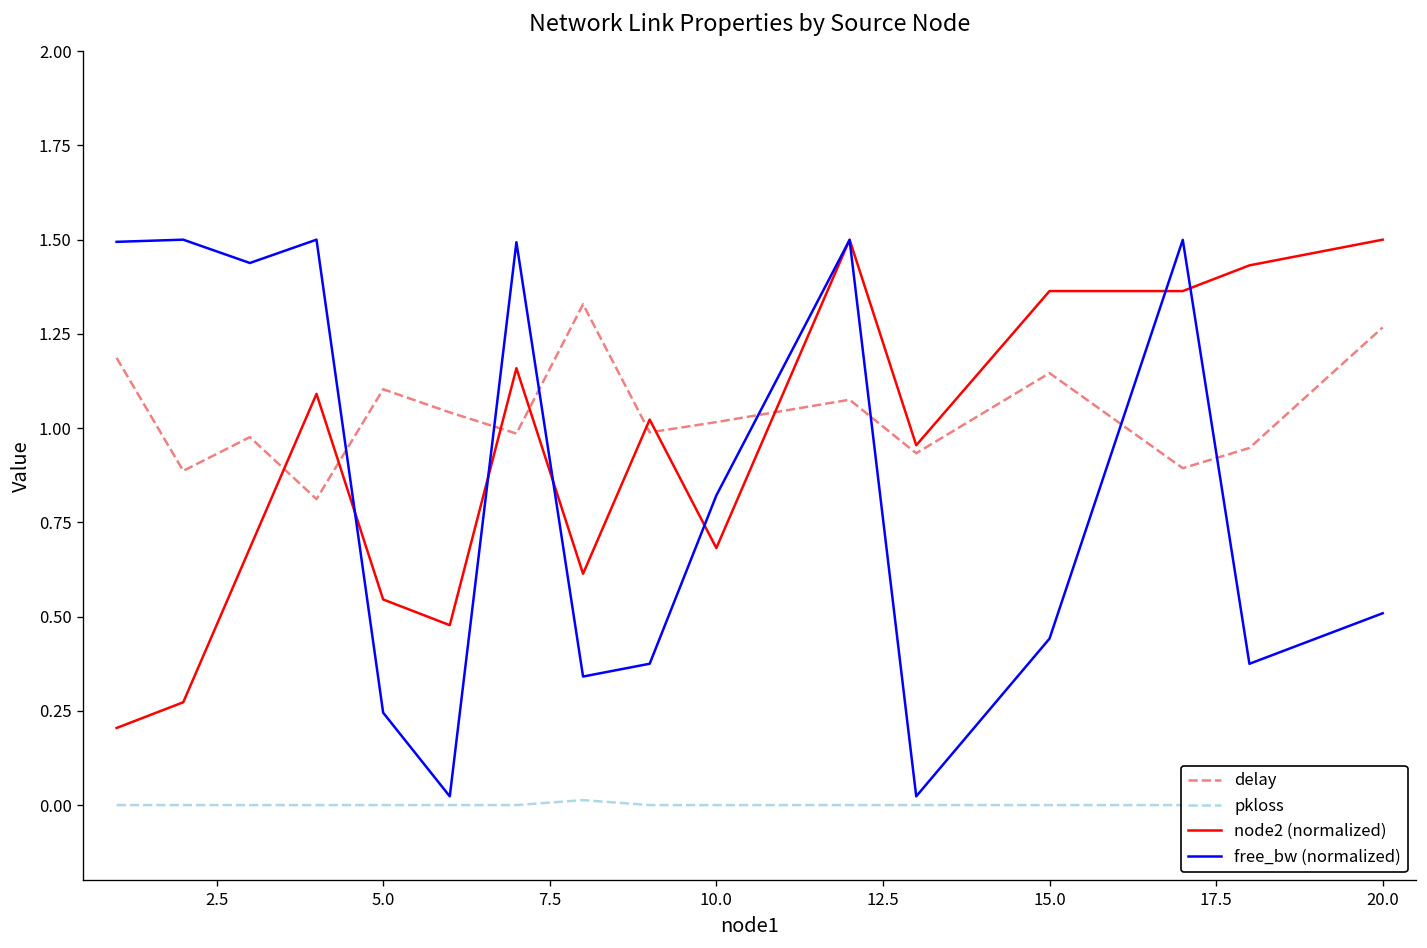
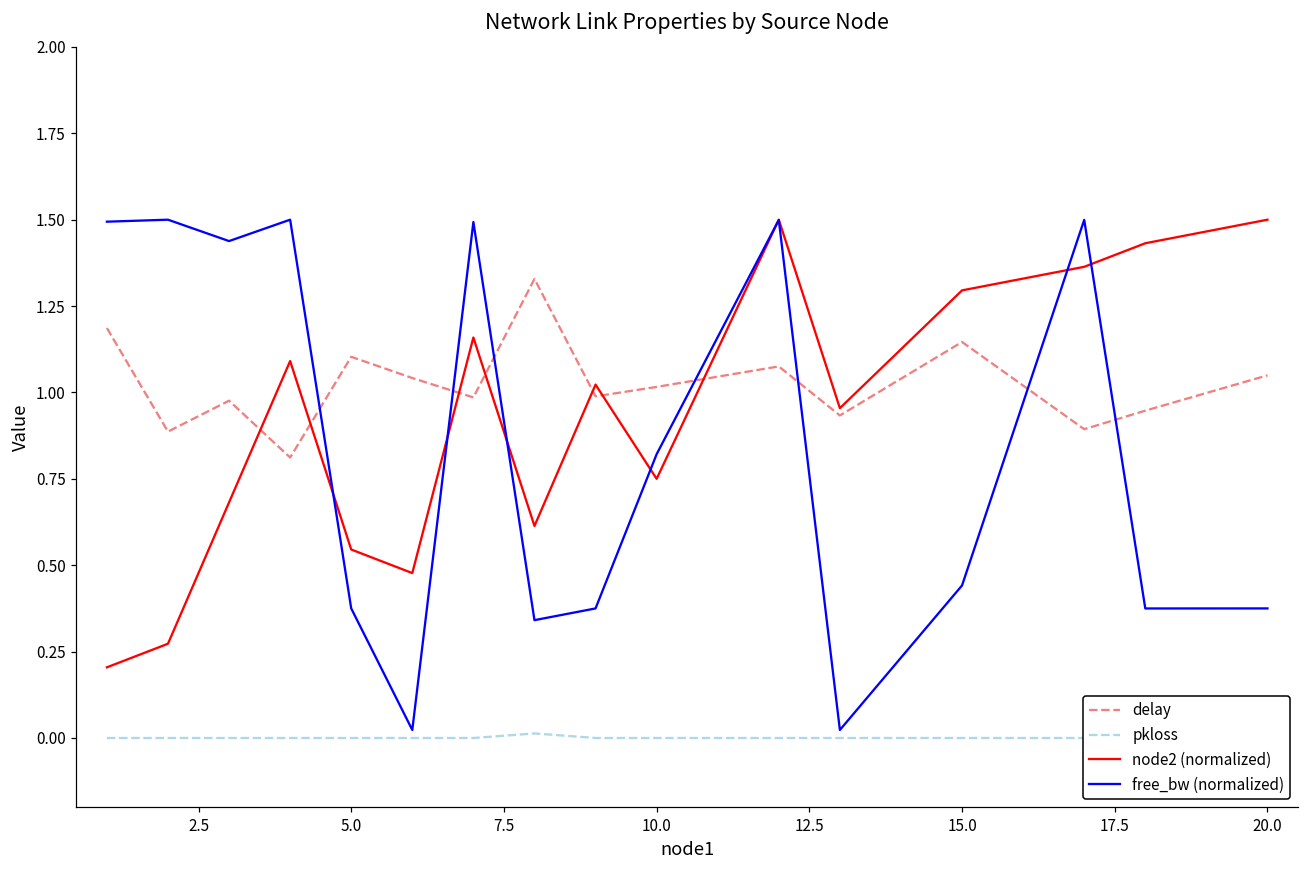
  {
    "delay": {
      "5.0": 1.10,
      "10.0": 1.02,
      "15.0": 1.15,
-     "20.0": 1.27
+     "20.0": 1.05
    },
    "pkloss": {
      "5.0": 0.00,
      "10.0": 0.00,
      "15.0": 0.00
    },
    "node2 (normalized)": {
      "5.0": 0.55,
-     "10.0": 0.68,
-     "15.0": 1.36,
+     "10.0": 0.75,
+     "15.0": 1.30,
      "20.0": 1.50
    },
    "free_bw (normalized)": {
-     "5.0": 0.25,
+     "5.0": 0.37,
      "10.0": 0.82,
      "15.0": 0.44,
-     "20.0": 0.51
+     "20.0": 0.37
    }
  }
